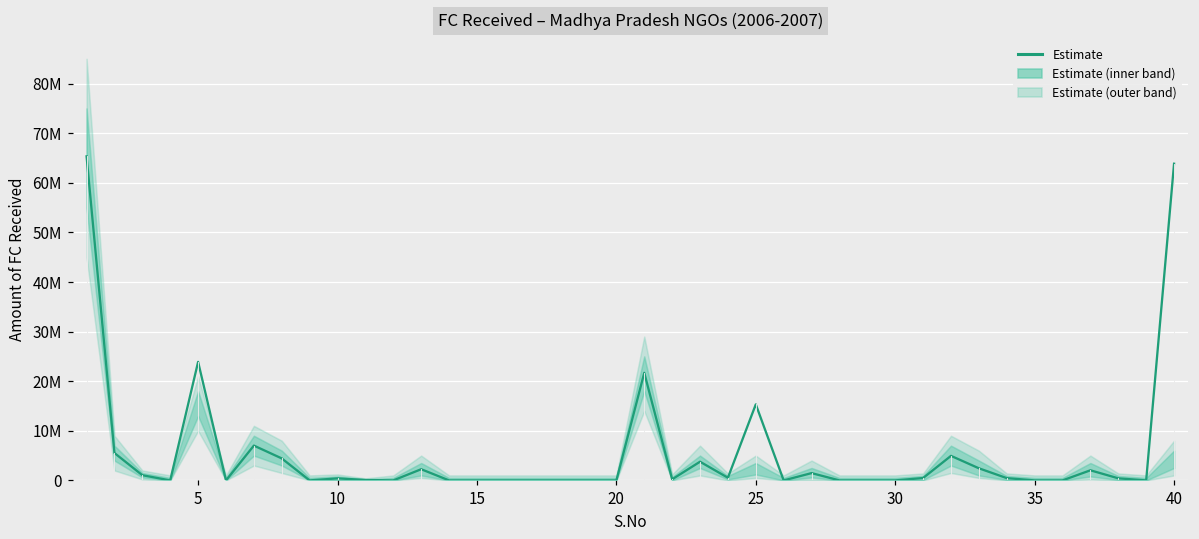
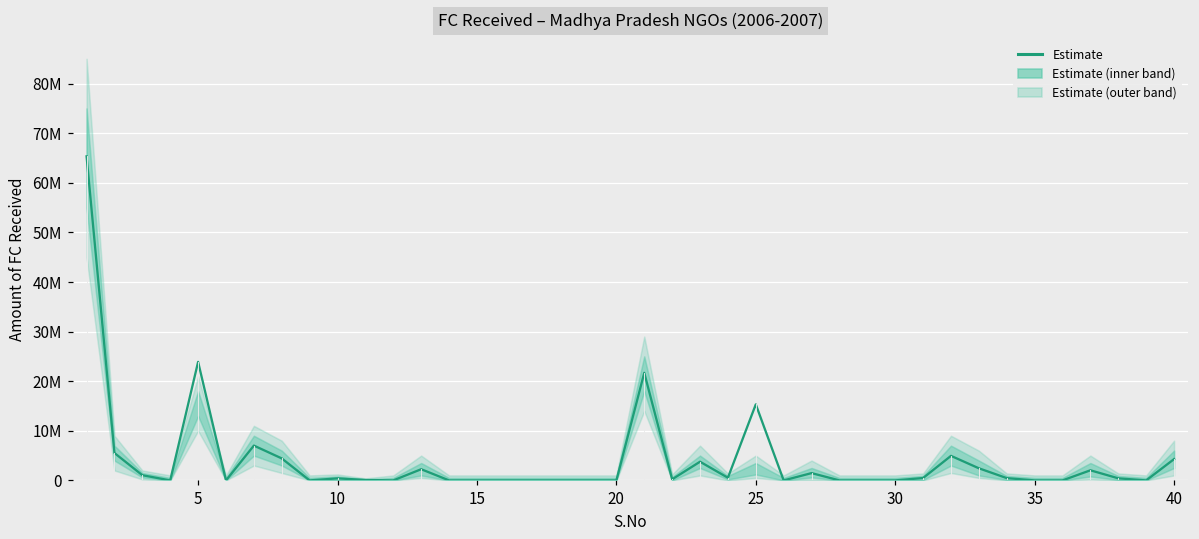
  {
    "Estimate": {
-     "40": 64000000
+     "40": 4000000
    }
  }
